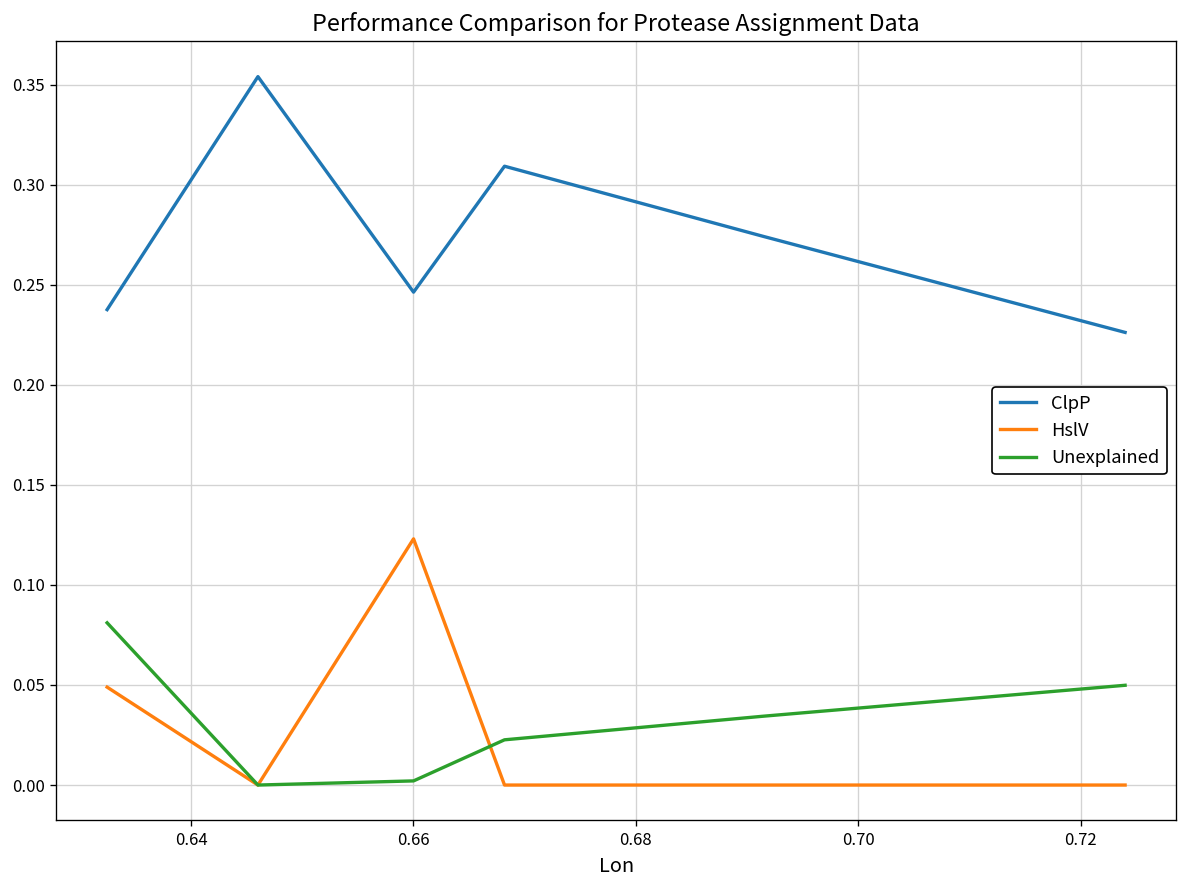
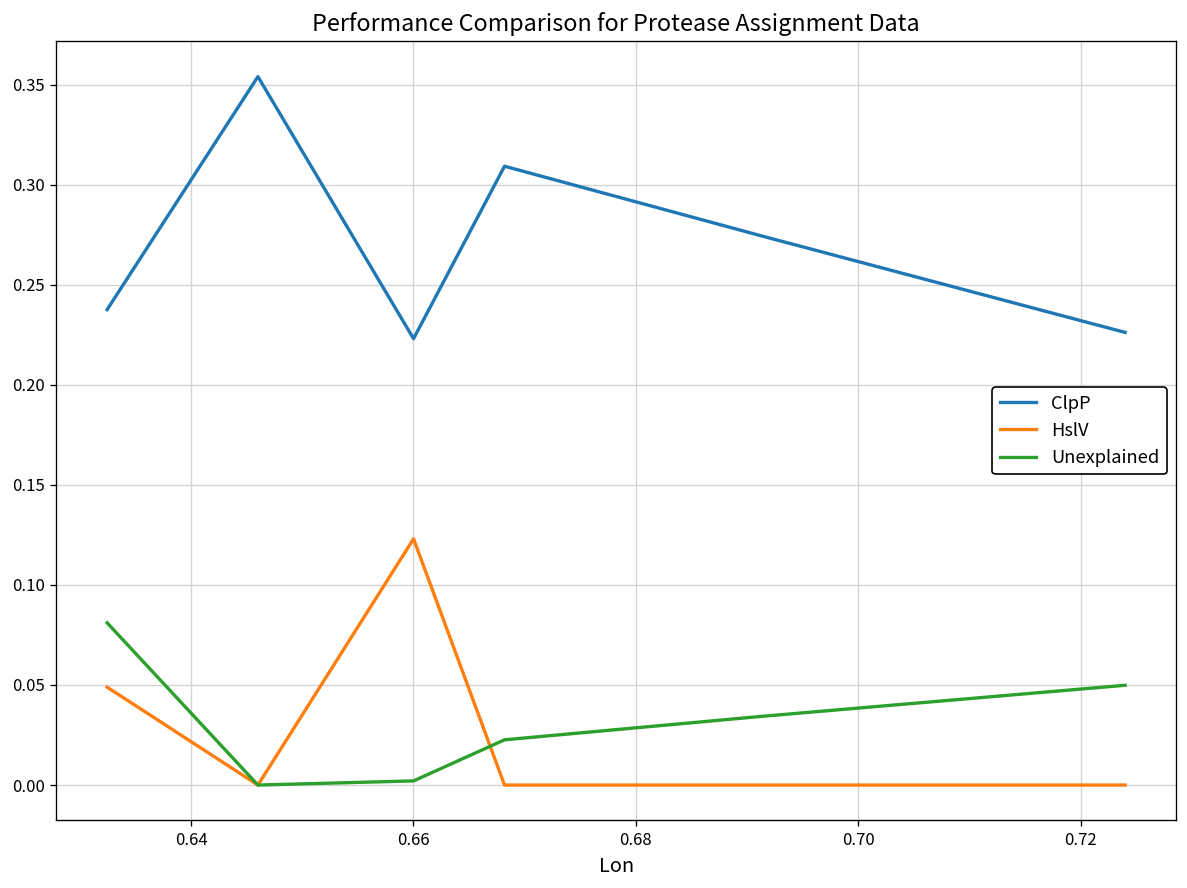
  {
    "ClpP": {
-     "0.66": 0.246
+     "0.66": 0.223
    },
    "HslV": {
      "0.66": 0.123
    },
    "Unexplained": {
      "0.66": 0.002
    }
  }
